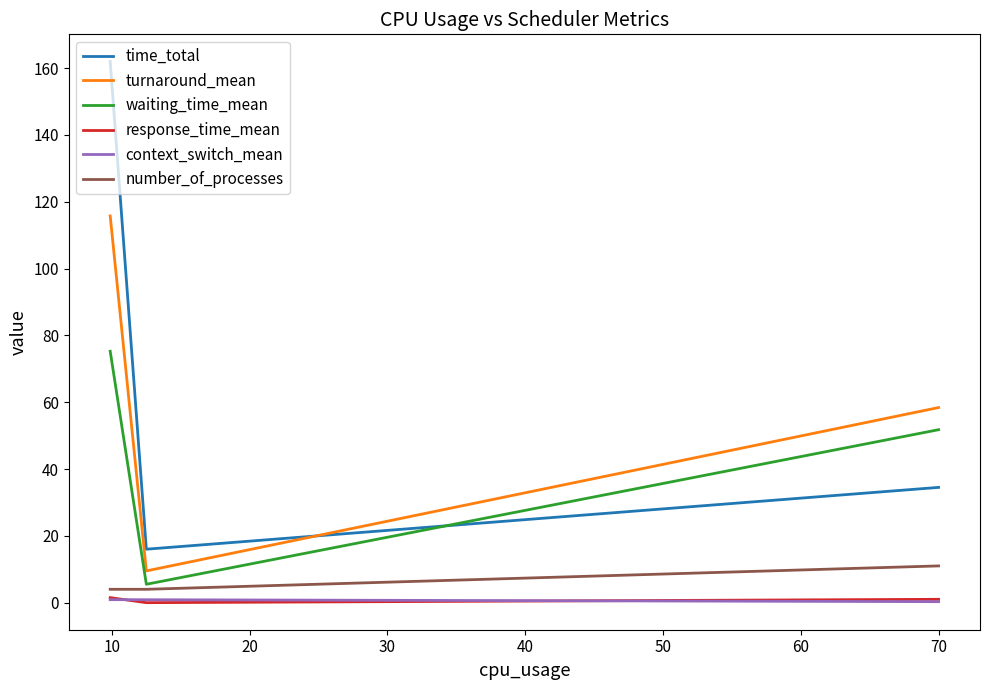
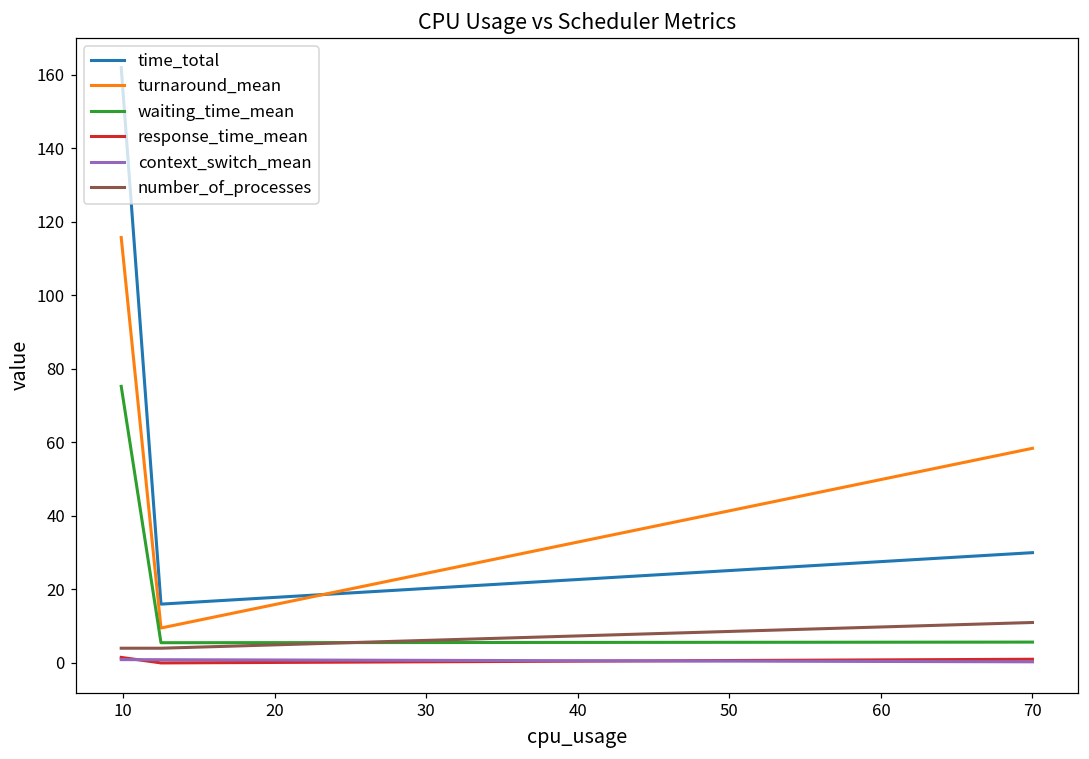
  {
    "time_total": {
-     "70": 35
+     "70": 30
    },
    "turnaround_mean": {
      "70": 58
    },
    "waiting_time_mean": {
-     "70": 52
+     "70": 6
    },
    "number_of_processes": {
      "70": 11
    }
  }
